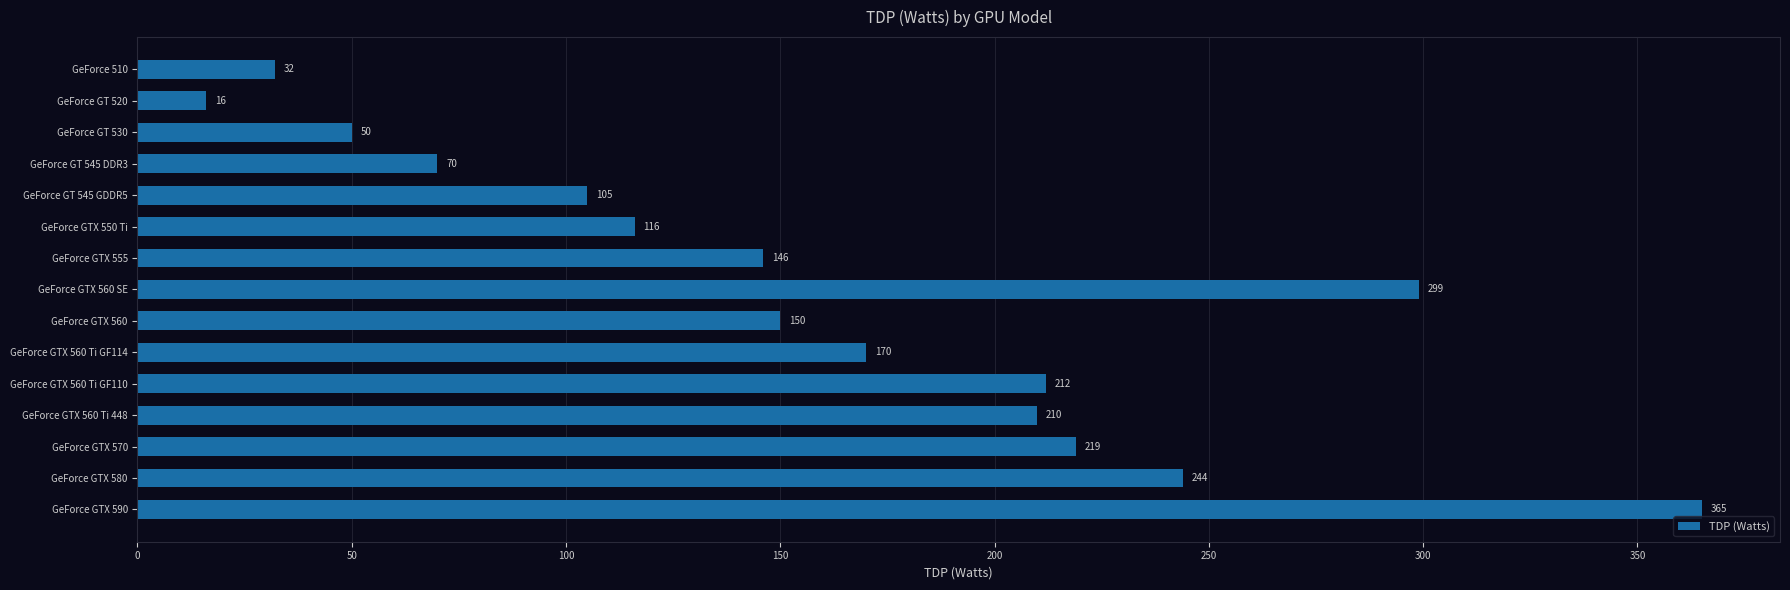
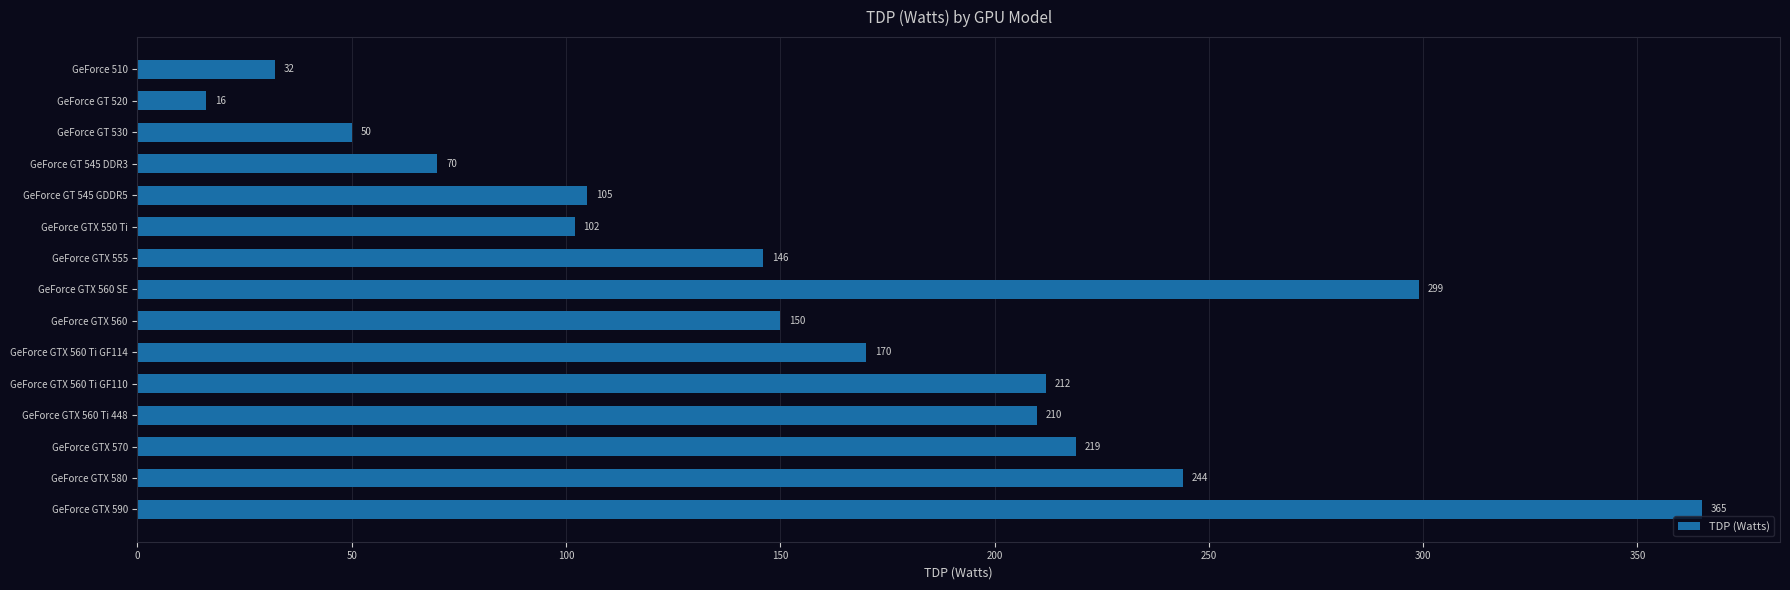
  {
    "GeForce 510": 32,
    "GeForce GT 520": 16,
    "GeForce GT 530": 50,
    "GeForce GT 545 DDR3": 70,
    "GeForce GT 545 GDDR5": 105,
-   "GeForce GTX 550 Ti": 116,
+   "GeForce GTX 550 Ti": 102,
    "GeForce GTX 555": 146,
    "GeForce GTX 560 SE": 299,
    "GeForce GTX 560": 150,
    "GeForce GTX 560 Ti GF114": 170,
    "GeForce GTX 560 Ti GF110": 212,
    "GeForce GTX 560 Ti 448": 210,
    "GeForce GTX 570": 219,
    "GeForce GTX 580": 244,
    "GeForce GTX 590": 365
  }
